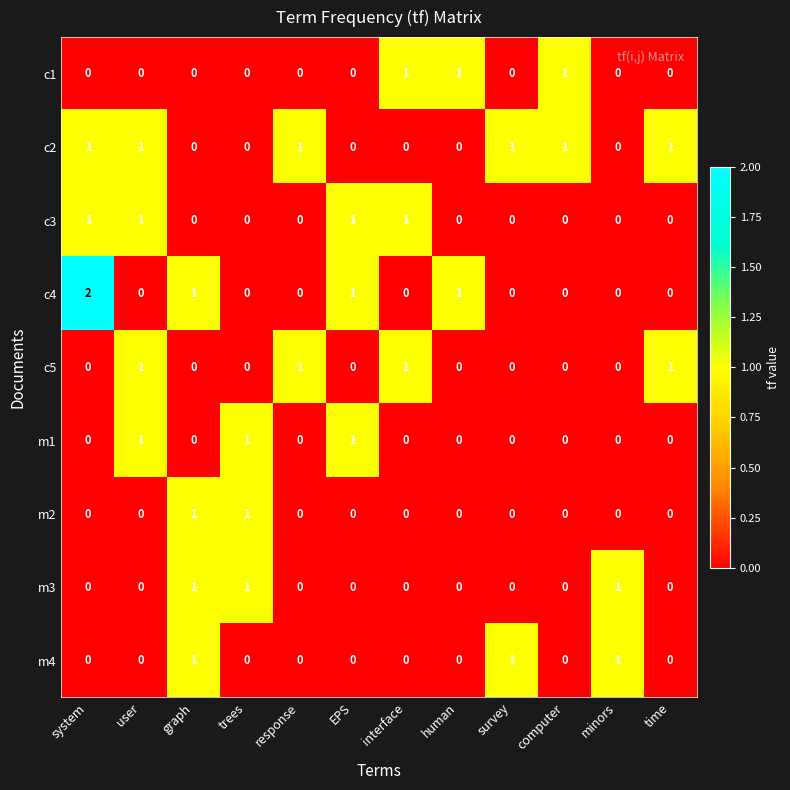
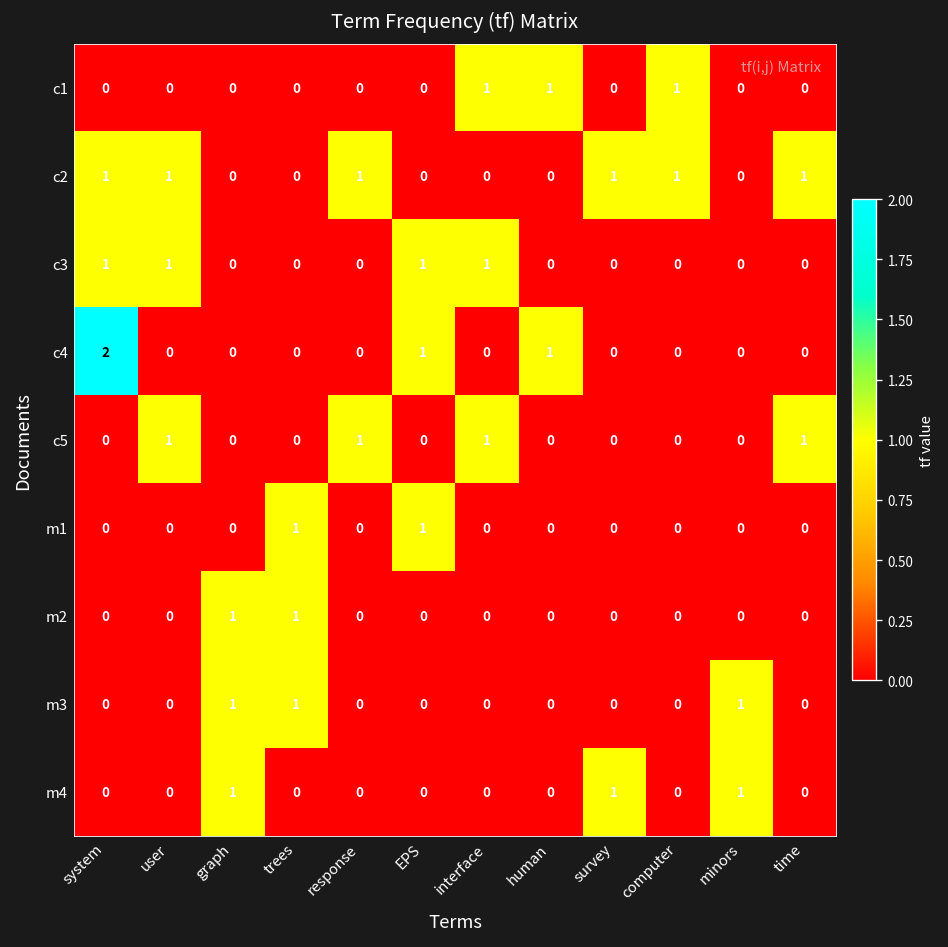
  {
    "c1": {
      "system": 0,
      "user": 0,
      "graph": 0,
      "trees": 0,
      "response": 0,
      "EPS": 0,
      "interface": 1,
      "human": 1,
      "survey": 0,
      "computer": 1,
      "minors": 0
    },
    "c2": {
      "system": 1,
      "user": 1,
      "graph": 0,
      "trees": 0,
      "response": 1,
      "EPS": 0,
      "interface": 0,
      "human": 0,
      "survey": 1,
      "computer": 1,
      "minors": 0,
      "time": 1
    },
    "c3": {
      "system": 1,
      "user": 1,
      "graph": 0,
      "trees": 0,
      "response": 0,
      "EPS": 1,
      "interface": 1,
      "human": 0,
      "survey": 0,
      "computer": 0,
      "minors": 0,
      "time": 0
    },
    "c4": {
      "system": 2,
      "user": 0,
-     "graph": 1,
+     "graph": 0,
      "trees": 0,
      "response": 0,
      "EPS": 1,
      "interface": 0,
      "human": 1,
      "survey": 0,
      "computer": 0,
      "minors": 0,
      "time": 0
    },
    "c5": {
      "system": 0,
      "user": 1,
      "graph": 0,
      "trees": 0,
      "response": 1,
      "EPS": 0,
      "interface": 1,
      "human": 0,
      "survey": 0,
      "computer": 0,
      "minors": 0,
      "time": 1
    },
    "m1": {
      "system": 0,
-     "user": 1,
+     "user": 0,
      "graph": 0,
      "trees": 1,
      "response": 0,
      "EPS": 1,
      "interface": 0,
      "human": 0,
      "survey": 0,
      "computer": 0,
      "minors": 0,
      "time": 0
    },
    "m2": {
      "system": 0,
      "user": 0,
      "graph": 1,
      "trees": 1,
      "response": 0,
      "EPS": 0,
      "interface": 0,
      "human": 0,
      "survey": 0,
      "computer": 0,
      "minors": 0,
      "time": 0
    },
    "m3": {
      "system": 0,
      "user": 0,
      "graph": 1,
      "trees": 1,
      "response": 0,
      "EPS": 0,
      "interface": 0,
      "human": 0,
      "survey": 0,
      "computer": 0,
      "minors": 1,
      "time": 0
    },
    "m4": {
      "system": 0,
      "user": 0,
      "graph": 1,
      "trees": 0,
      "response": 0,
      "EPS": 0,
      "interface": 0,
      "human": 0,
      "survey": 1,
      "computer": 0,
      "minors": 1,
      "time": 0
    }
  }
